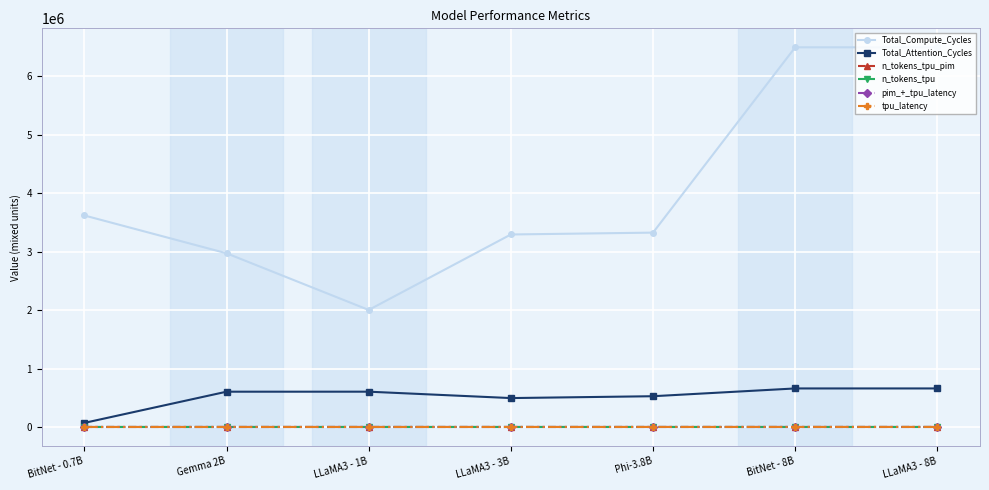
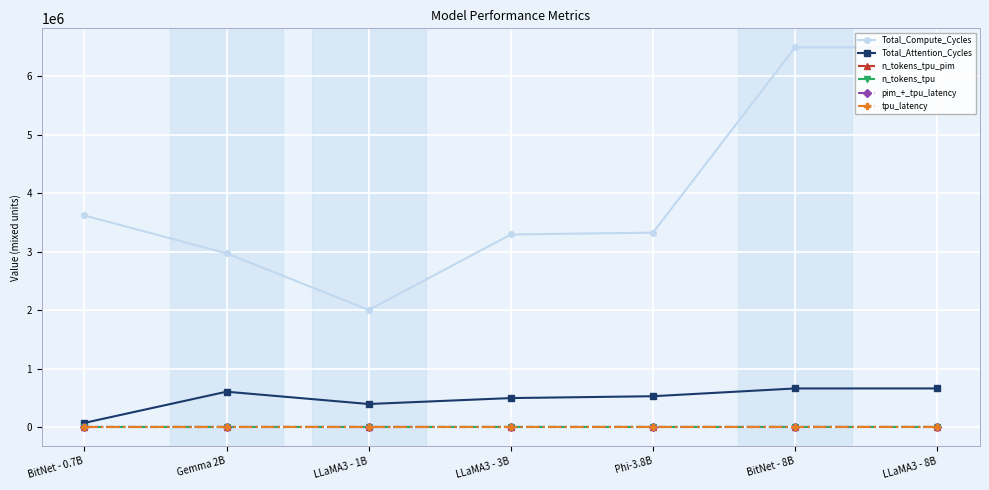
  {
    "Total_Compute_Cycles": {
      "BitNet - 0.7B": 3600000,
      "Gemma 2B": 3000000,
      "LLaMA3 - 1B": 2000000,
      "LLaMA3 - 3B": 3300000,
      "Phi-3.8B": 3300000,
      "BitNet - 8B": 6500000
    },
    "Total_Attention_Cycles": {
      "BitNet - 0.7B": 100000,
      "Gemma 2B": 600000,
-     "LLaMA3 - 1B": 600000,
+     "LLaMA3 - 1B": 400000,
      "LLaMA3 - 3B": 500000,
      "Phi-3.8B": 500000,
      "BitNet - 8B": 700000,
      "LLaMA3 - 8B": 700000
    },
    "tpu_latency": {
      "BitNet - 0.7B": 0,
      "Gemma 2B": 0,
      "LLaMA3 - 1B": 0,
      "LLaMA3 - 3B": 0,
      "Phi-3.8B": 0,
      "BitNet - 8B": 0,
      "LLaMA3 - 8B": 0
    }
  }
